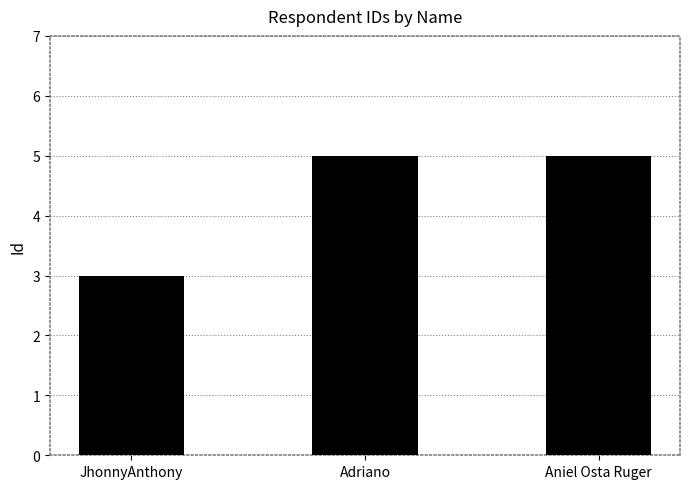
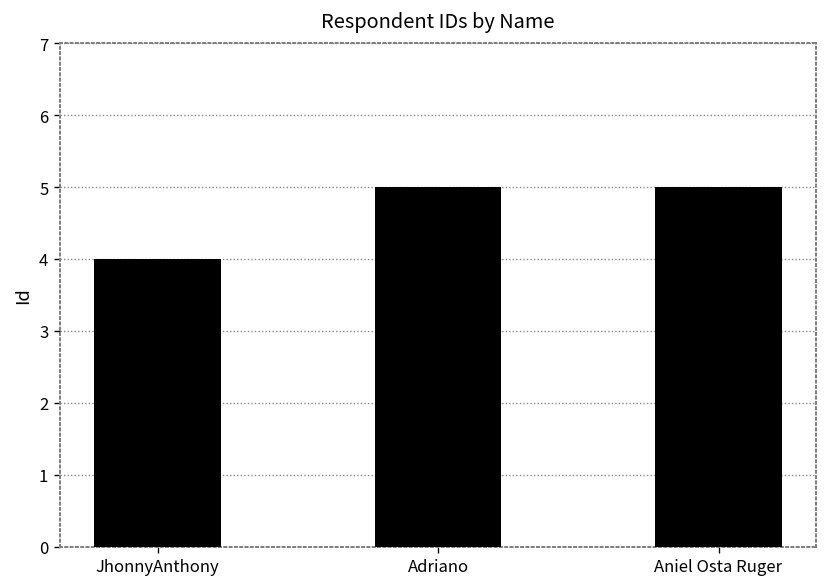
  {
-   "JhonnyAnthony": 3,
+   "JhonnyAnthony": 4,
    "Adriano": 5,
    "Aniel Osta Ruger": 5
  }
